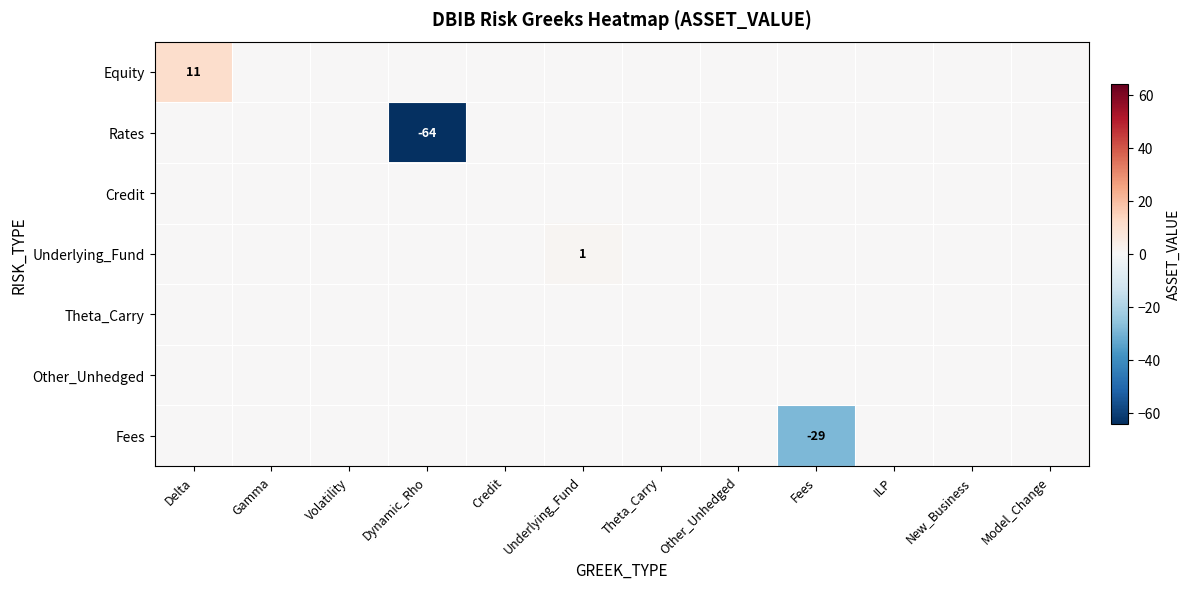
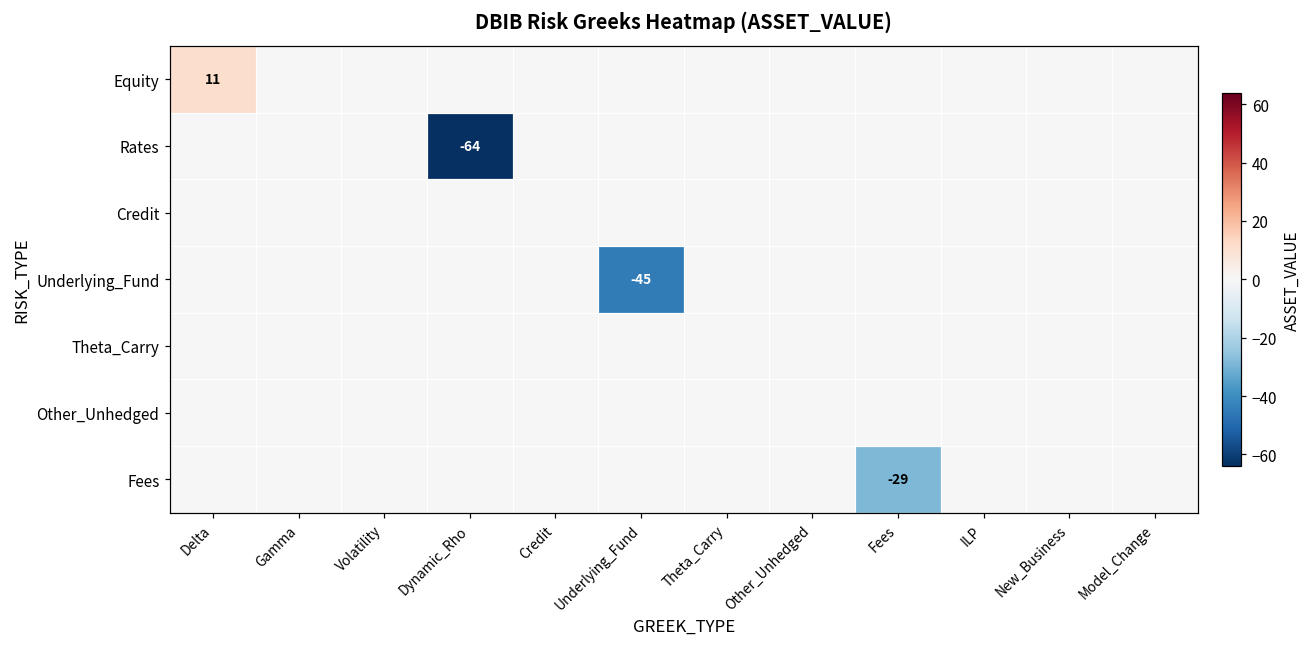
  {
    "Equity": {
      "Delta": 11
    },
    "Rates": {
      "Dynamic_Rho": -64
    },
    "Underlying_Fund": {
-     "Underlying_Fund": 1
+     "Underlying_Fund": -45
    },
    "Fees": {
      "Fees": -29
    }
  }
